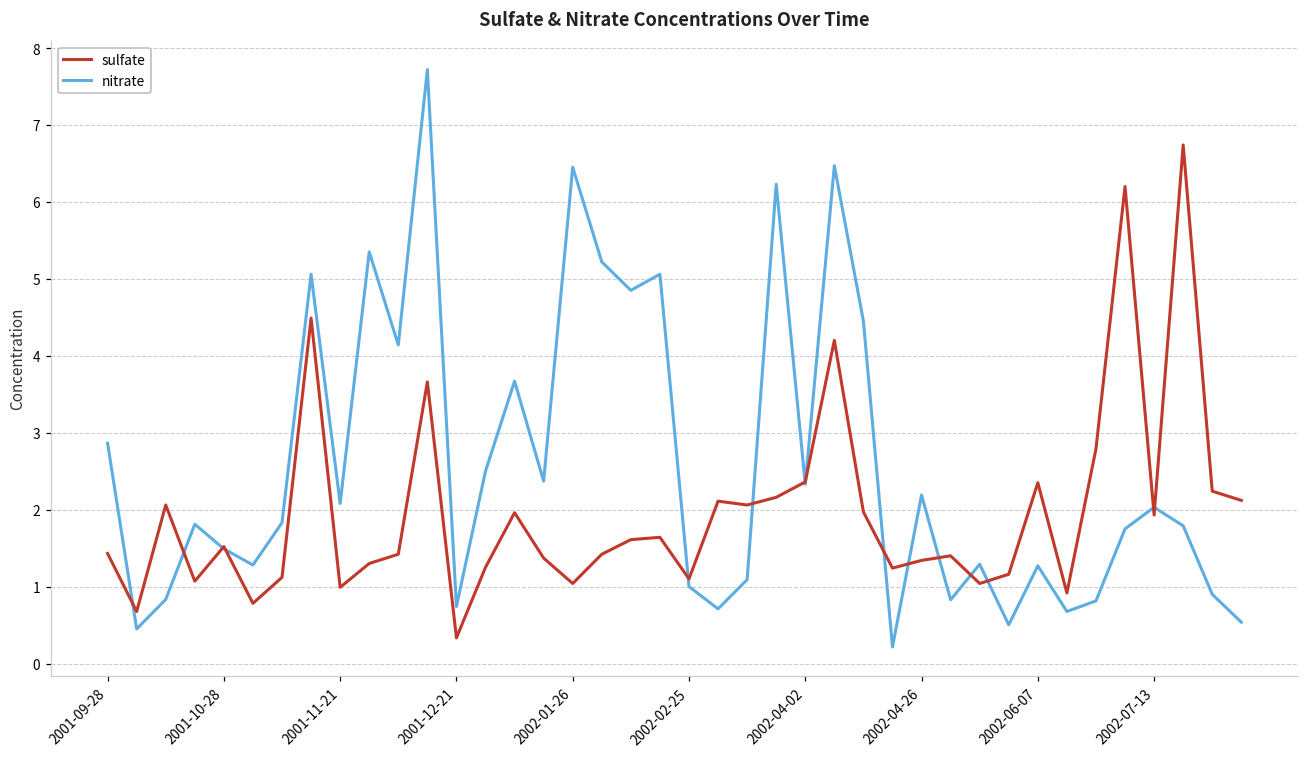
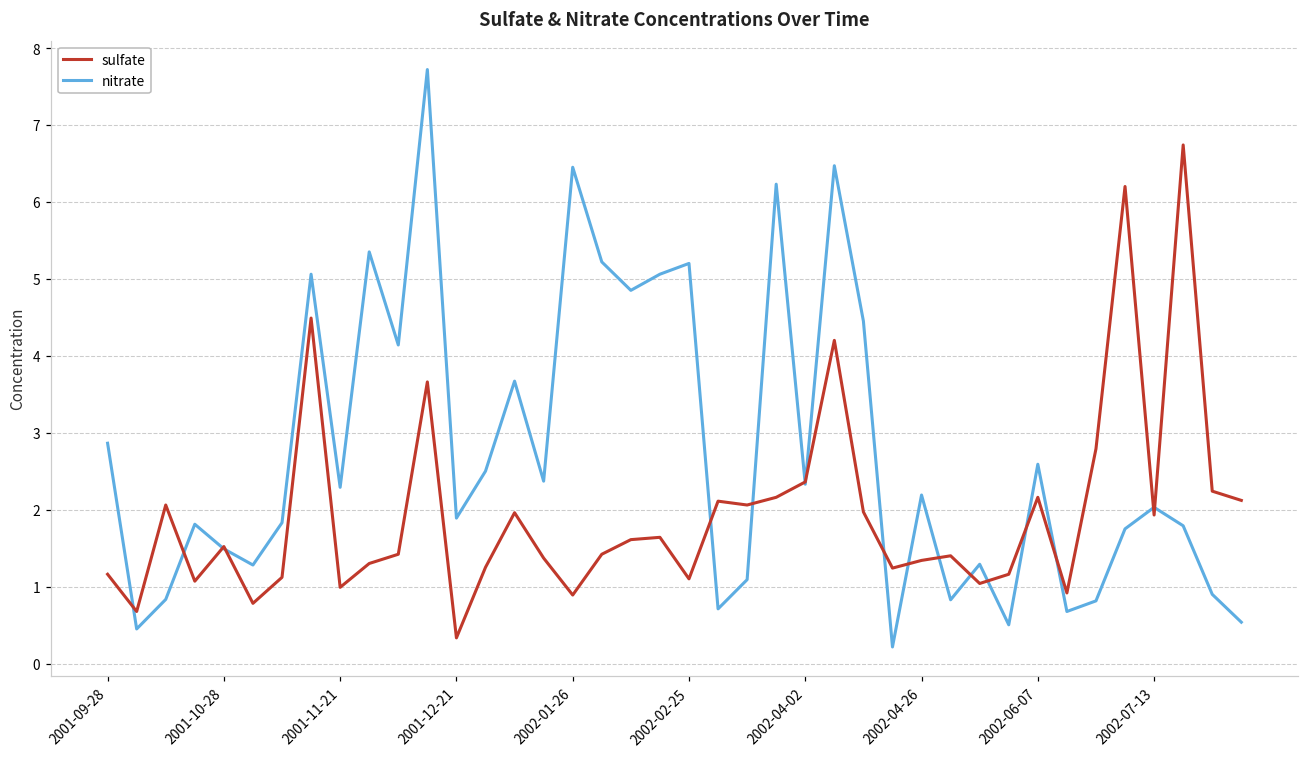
  {
    "sulfate": {
-     "2001-09-28": 1.4,
+     "2001-09-28": 1.2,
      "2001-11-21": 1.0,
      "2001-12-21": 0.3,
-     "2002-01-26": 1.0,
+     "2002-01-26": 0.9,
      "2002-02-25": 1.1,
      "2002-04-26": 1.3,
-     "2002-06-07": 2.4,
+     "2002-06-07": 2.2,
      "2002-07-13": 1.9
    },
    "nitrate": {
      "2001-09-28": 2.9,
-     "2001-11-21": 2.1,
-     "2001-12-21": 0.7,
+     "2001-11-21": 2.3,
+     "2001-12-21": 1.9,
      "2002-01-26": 6.5,
-     "2002-02-25": 1.0,
+     "2002-02-25": 5.2,
      "2002-04-26": 2.2,
-     "2002-06-07": 1.3,
+     "2002-06-07": 2.6,
      "2002-07-13": 2.0
    }
  }
